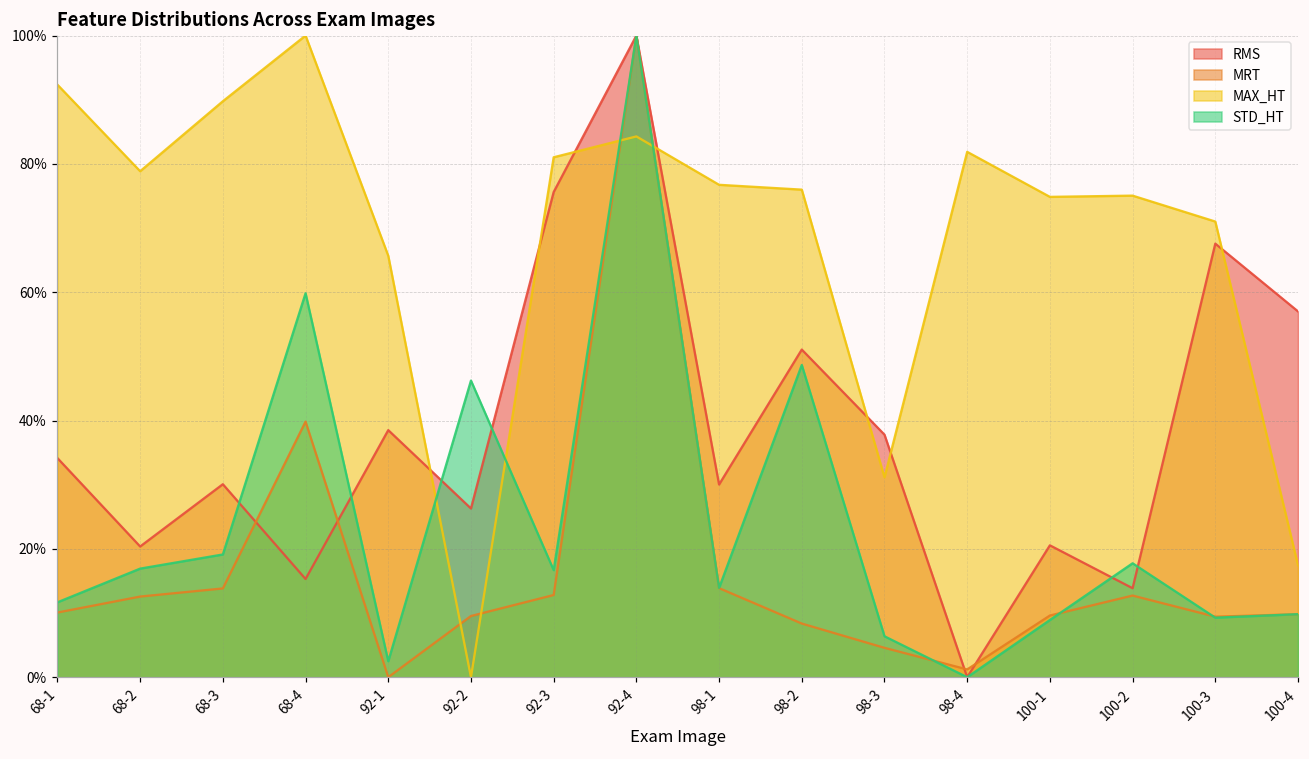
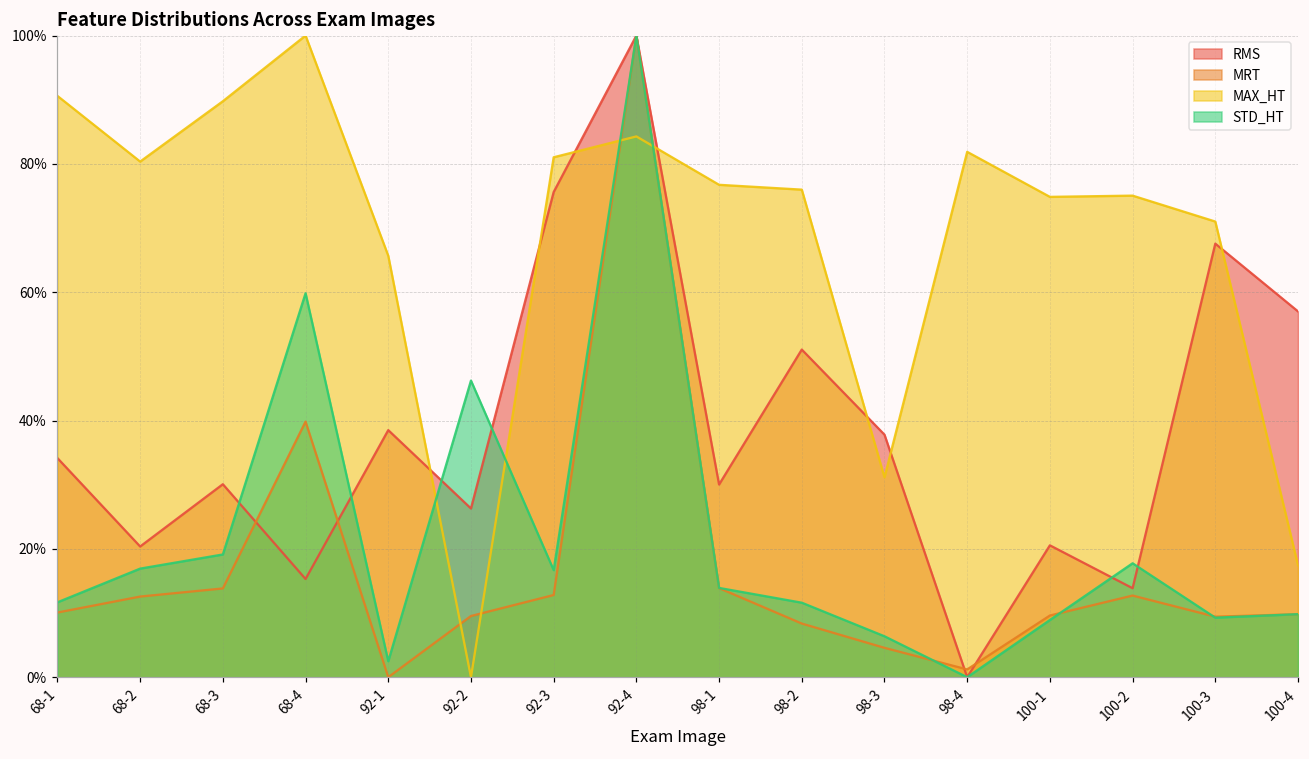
  {
    "MAX_HT": {
-     "68-1": "92%",
-     "68-2": "79%",
+     "68-1": "91%",
+     "68-2": "80%",
      "68-3": "90%",
      "68-4": "100%",
      "92-1": "66%",
      "92-2": "0%",
      "92-3": "81%",
      "92-4": "84%",
      "98-1": "77%",
      "98-2": "76%",
      "98-3": "31%",
      "98-4": "82%",
      "100-1": "75%",
      "100-2": "75%",
      "100-3": "71%",
      "100-4": "17%"
    },
    "STD_HT": {
      "68-1": "12%",
      "68-2": "17%",
      "68-3": "19%",
      "68-4": "60%",
      "92-1": "2%",
      "92-2": "46%",
      "92-3": "17%",
-     "98-2": "49%",
+     "98-2": "12%",
      "98-3": "6%",
      "100-1": "9%",
      "100-2": "18%"
    }
  }
